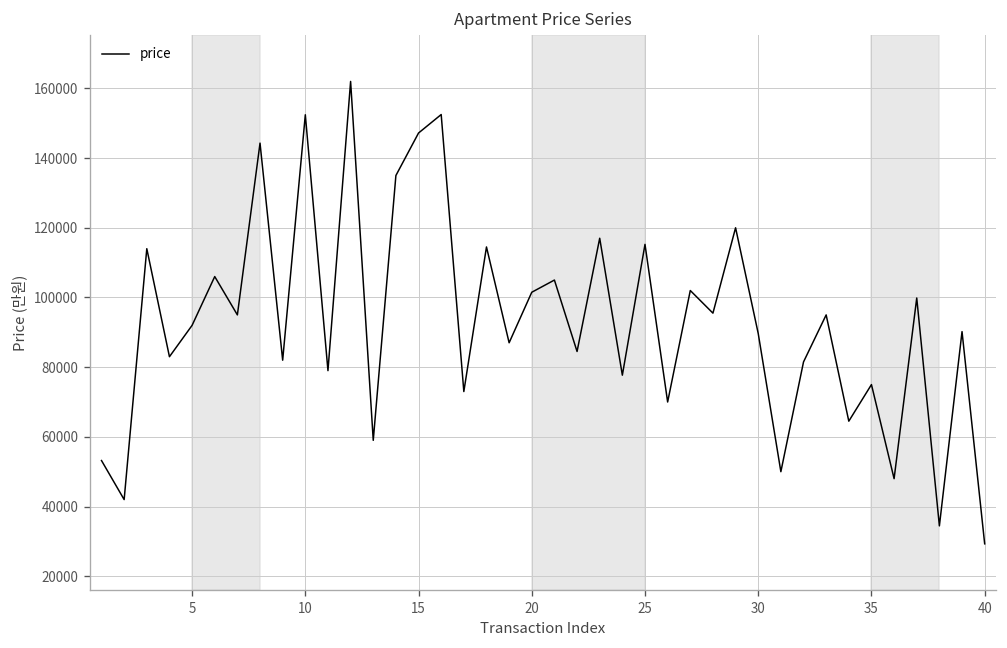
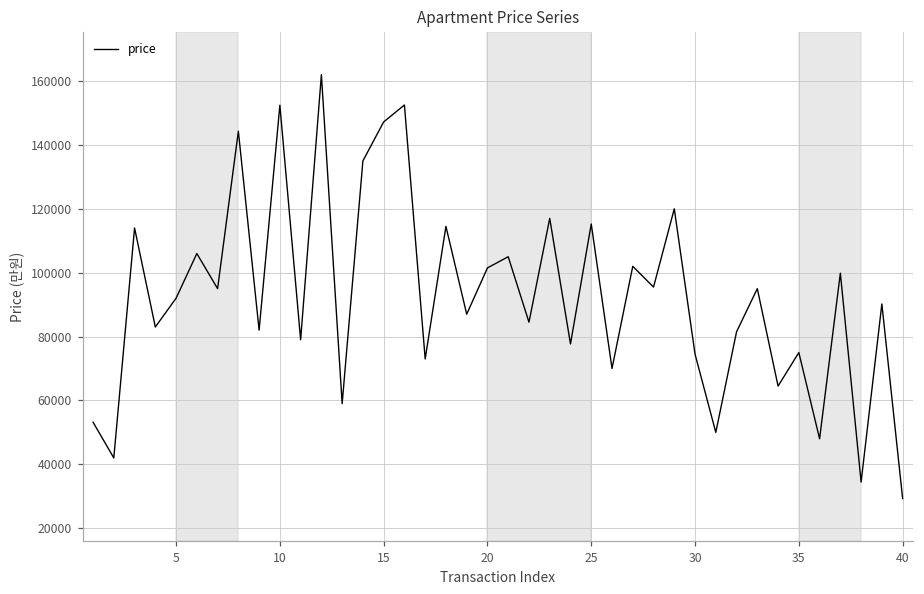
  {
    "5": 92000,
    "10": 152000,
    "15": 147000,
    "20": 102000,
    "25": 115000,
-   "30": 90000,
+   "30": 75000,
    "35": 75000,
    "40": 29000
  }
